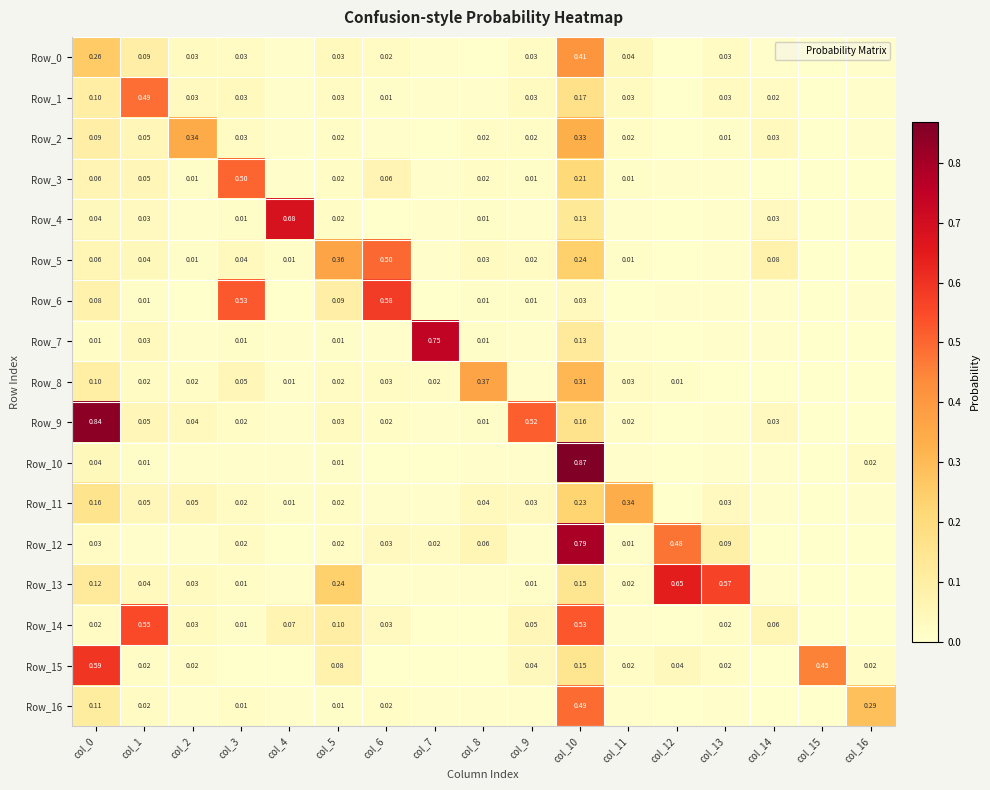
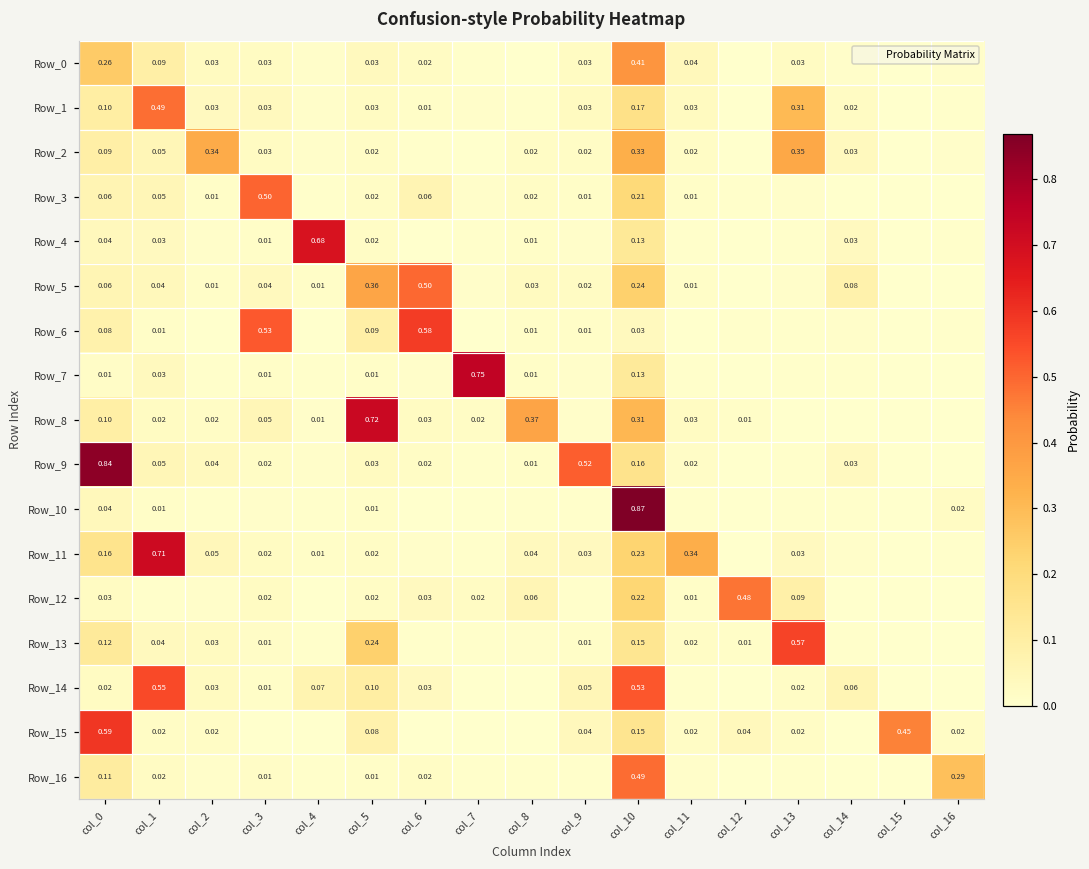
  {
    "Row_0": {
      "col_0": 0.26,
      "col_1": 0.09,
      "col_2": 0.03,
      "col_3": 0.03,
      "col_5": 0.03,
      "col_6": 0.02,
      "col_9": 0.03,
      "col_10": 0.41,
      "col_11": 0.04,
      "col_13": 0.03
    },
    "Row_1": {
      "col_0": 0.10,
      "col_1": 0.49,
      "col_2": 0.03,
      "col_3": 0.03,
      "col_5": 0.03,
      "col_6": 0.01,
      "col_9": 0.03,
      "col_10": 0.17,
      "col_11": 0.03,
-     "col_13": 0.03,
+     "col_13": 0.31,
      "col_14": 0.02
    },
    "Row_2": {
      "col_0": 0.09,
      "col_1": 0.05,
      "col_2": 0.34,
      "col_3": 0.03,
      "col_5": 0.02,
      "col_8": 0.02,
      "col_9": 0.02,
      "col_10": 0.33,
      "col_11": 0.02,
-     "col_13": 0.01,
+     "col_13": 0.35,
      "col_14": 0.03
    },
    "Row_3": {
      "col_0": 0.06,
      "col_1": 0.05,
      "col_2": 0.01,
      "col_3": 0.50,
      "col_5": 0.02,
      "col_6": 0.06,
      "col_8": 0.02,
      "col_9": 0.01,
      "col_10": 0.21,
      "col_11": 0.01
    },
    "Row_4": {
      "col_0": 0.04,
      "col_1": 0.03,
      "col_3": 0.01,
      "col_4": 0.68,
      "col_5": 0.02,
      "col_8": 0.01,
      "col_10": 0.13,
      "col_14": 0.03
    },
    "Row_5": {
      "col_0": 0.06,
      "col_1": 0.04,
      "col_2": 0.01,
      "col_3": 0.04,
      "col_4": 0.01,
      "col_5": 0.36,
      "col_6": 0.50,
      "col_8": 0.03,
      "col_9": 0.02,
      "col_10": 0.24,
      "col_11": 0.01,
      "col_14": 0.08
    },
    "Row_6": {
      "col_0": 0.08,
      "col_1": 0.01,
      "col_3": 0.53,
      "col_5": 0.09,
      "col_6": 0.58,
      "col_8": 0.01,
      "col_9": 0.01,
      "col_10": 0.03
    },
    "Row_7": {
      "col_0": 0.01,
      "col_1": 0.03,
      "col_3": 0.01,
      "col_5": 0.01,
      "col_7": 0.75,
      "col_8": 0.01,
      "col_10": 0.13
    },
    "Row_8": {
      "col_0": 0.10,
      "col_1": 0.02,
      "col_2": 0.02,
      "col_3": 0.05,
      "col_4": 0.01,
-     "col_5": 0.02,
+     "col_5": 0.72,
      "col_6": 0.03,
      "col_7": 0.02,
      "col_8": 0.37,
      "col_10": 0.31,
      "col_11": 0.03,
      "col_12": 0.01
    },
    "Row_9": {
      "col_0": 0.84,
      "col_1": 0.05,
      "col_2": 0.04,
      "col_3": 0.02,
      "col_5": 0.03,
      "col_6": 0.02,
      "col_8": 0.01,
      "col_9": 0.52,
      "col_10": 0.16,
      "col_11": 0.02,
      "col_14": 0.03
    },
    "Row_10": {
      "col_0": 0.04,
      "col_1": 0.01,
      "col_5": 0.01,
      "col_10": 0.87,
      "col_16": 0.02
    },
    "Row_11": {
      "col_0": 0.16,
-     "col_1": 0.05,
+     "col_1": 0.71,
      "col_2": 0.05,
      "col_3": 0.02,
      "col_4": 0.01,
      "col_5": 0.02,
      "col_8": 0.04,
      "col_9": 0.03,
      "col_10": 0.23,
      "col_11": 0.34,
      "col_13": 0.03
    },
    "Row_12": {
      "col_0": 0.03,
      "col_3": 0.02,
      "col_5": 0.02,
      "col_6": 0.03,
      "col_7": 0.02,
      "col_8": 0.06,
-     "col_10": 0.79,
+     "col_10": 0.22,
      "col_11": 0.01,
      "col_12": 0.48,
      "col_13": 0.09
    },
    "Row_13": {
      "col_0": 0.12,
      "col_1": 0.04,
      "col_2": 0.03,
      "col_3": 0.01,
      "col_5": 0.24,
      "col_9": 0.01,
      "col_10": 0.15,
      "col_11": 0.02,
-     "col_12": 0.65,
+     "col_12": 0.01,
      "col_13": 0.57
    },
    "Row_14": {
      "col_0": 0.02,
      "col_1": 0.55,
      "col_2": 0.03,
      "col_3": 0.01,
      "col_4": 0.07,
      "col_5": 0.10,
      "col_6": 0.03,
      "col_9": 0.05,
      "col_10": 0.53,
      "col_13": 0.02,
      "col_14": 0.06
    },
    "Row_15": {
      "col_0": 0.59,
      "col_1": 0.02,
      "col_2": 0.02,
      "col_5": 0.08,
      "col_9": 0.04,
      "col_10": 0.15,
      "col_11": 0.02,
      "col_12": 0.04,
      "col_13": 0.02,
      "col_15": 0.45,
      "col_16": 0.02
    },
    "Row_16": {
      "col_0": 0.11,
      "col_1": 0.02,
      "col_3": 0.01,
      "col_5": 0.01,
      "col_6": 0.02,
      "col_10": 0.49,
      "col_16": 0.29
    }
  }
